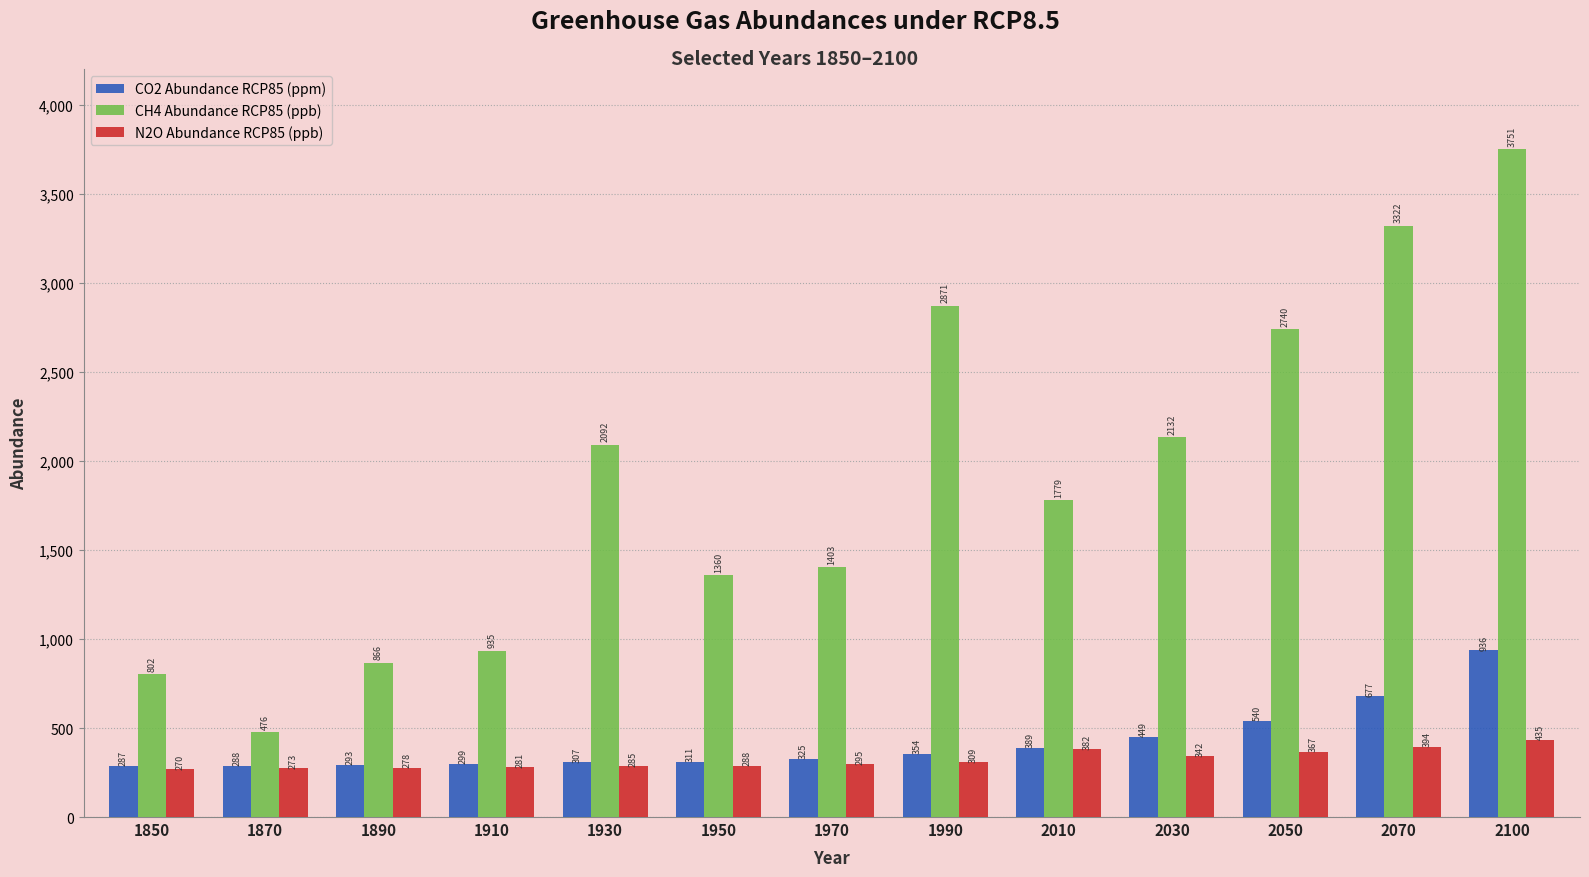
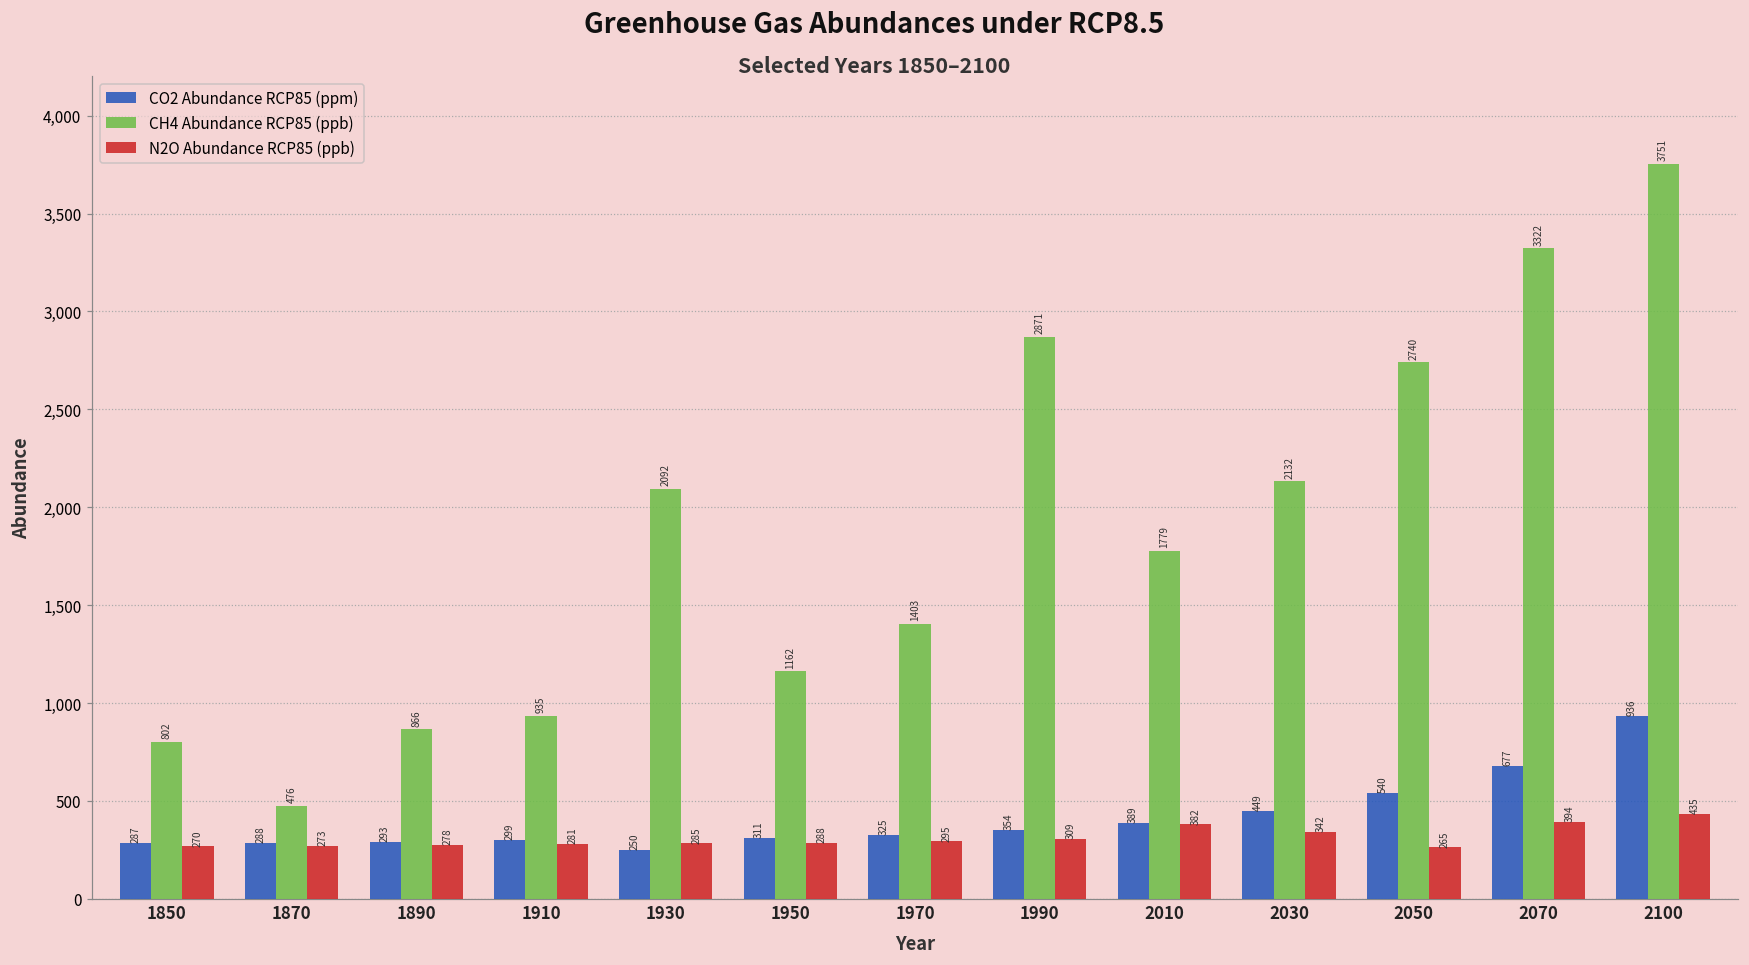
  {
    "CO2 Abundance RCP85 (ppm)": {
      "1850": 287,
      "1870": 288,
      "1890": 293,
      "1910": 299,
-     "1930": 307,
+     "1930": 250,
      "1950": 311,
      "1970": 325,
      "1990": 354,
      "2010": 389,
      "2030": 449,
      "2050": 540,
      "2070": 677,
      "2100": 936
    },
    "CH4 Abundance RCP85 (ppb)": {
      "1850": 802,
      "1870": 476,
      "1890": 866,
      "1910": 935,
      "1930": 2092,
-     "1950": 1360,
+     "1950": 1162,
      "1970": 1403,
      "1990": 2871,
      "2010": 1779,
      "2030": 2132,
      "2050": 2740,
      "2070": 3322,
      "2100": 3751
    },
    "N2O Abundance RCP85 (ppb)": {
      "1850": 270,
      "1870": 273,
      "1890": 278,
      "1910": 281,
      "1930": 285,
      "1950": 288,
      "1970": 295,
      "1990": 309,
      "2010": 382,
      "2030": 342,
-     "2050": 367,
+     "2050": 265,
      "2070": 394,
      "2100": 435
    }
  }
